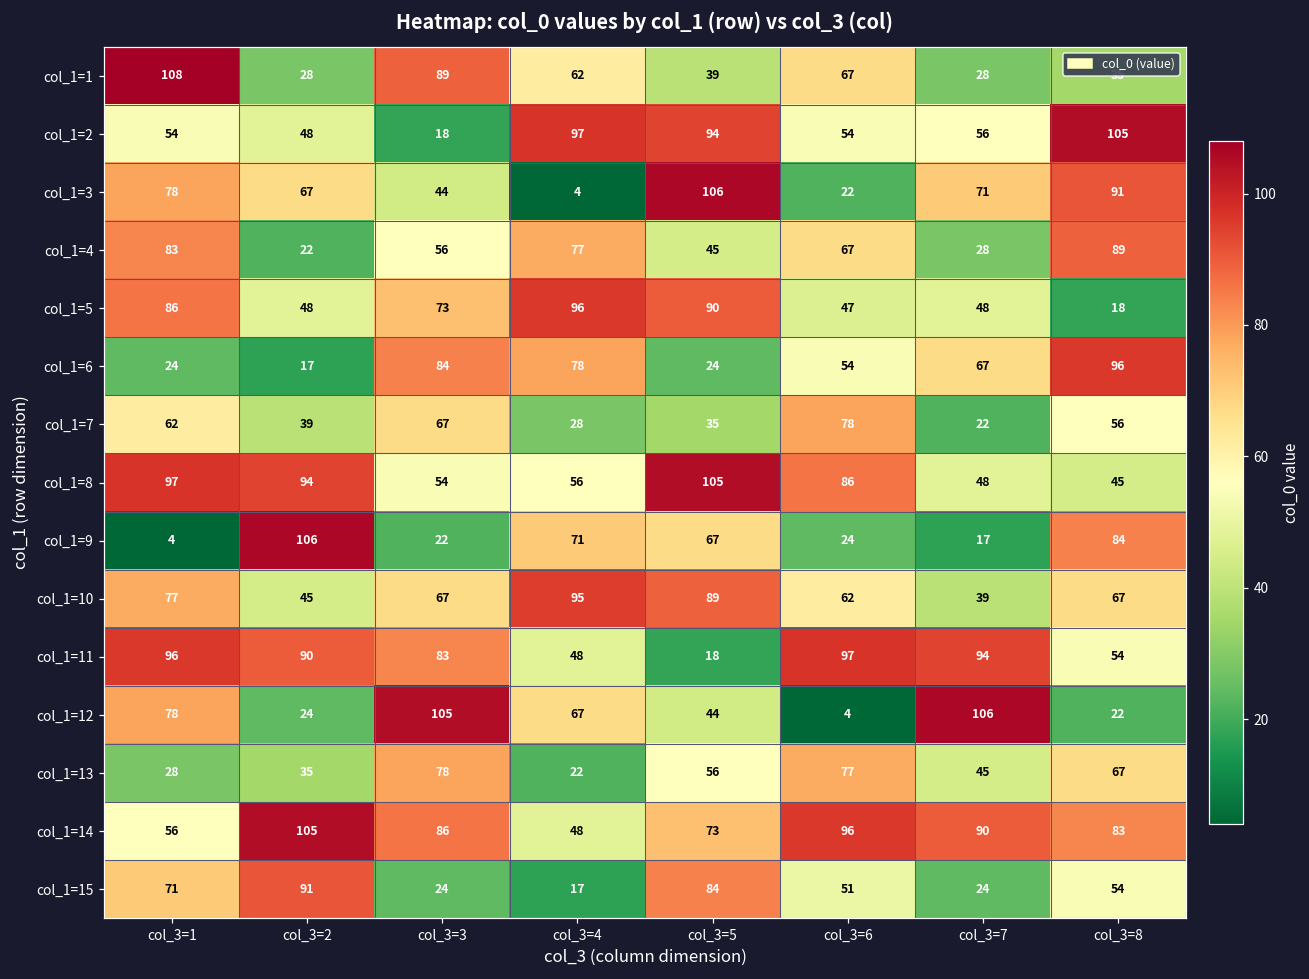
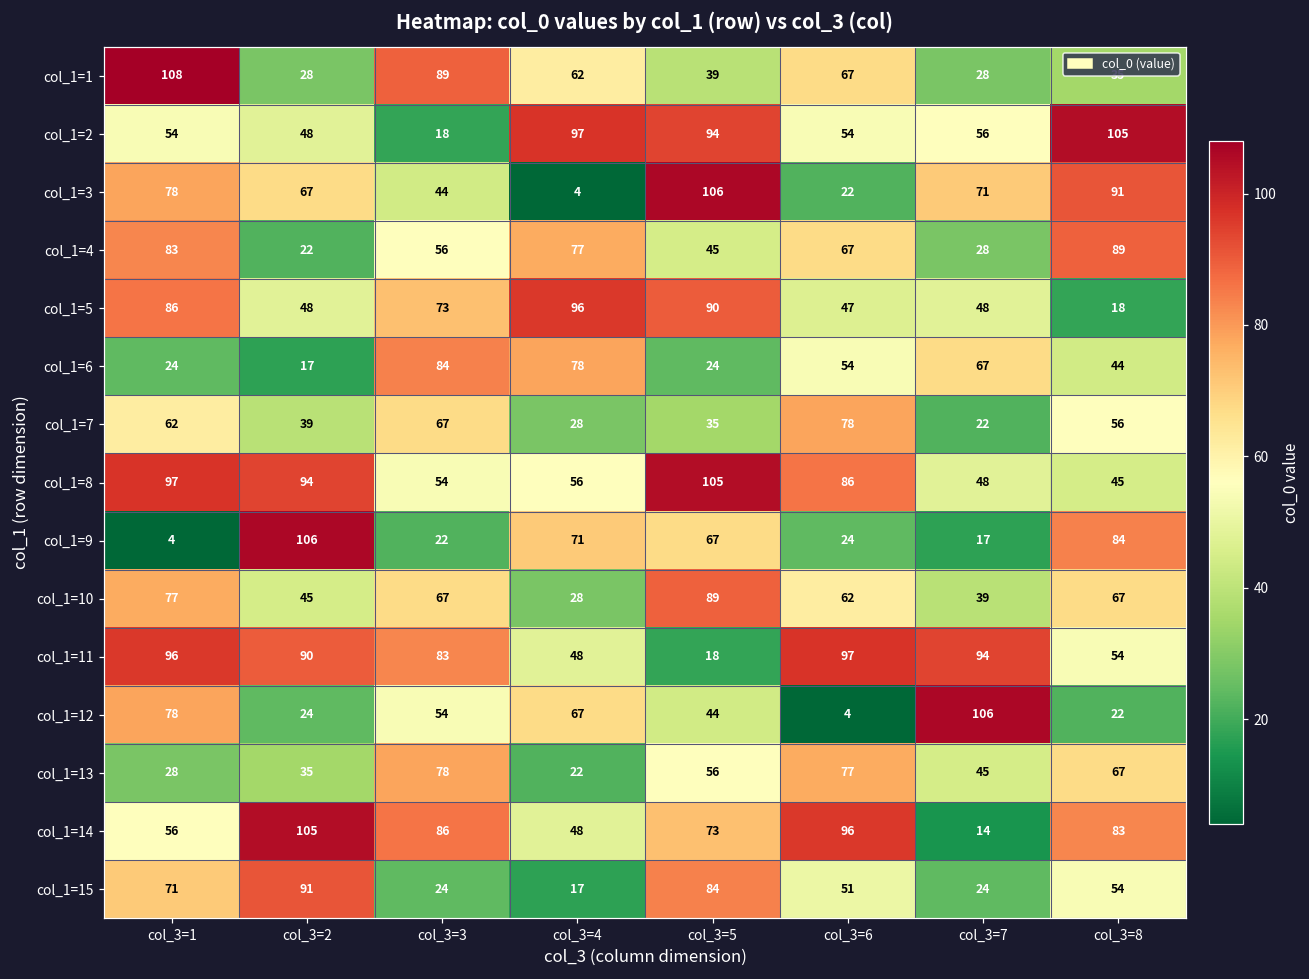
  {
    "col_1=1": {
      "col_3=1": 108,
      "col_3=2": 28,
      "col_3=3": 89,
      "col_3=4": 62,
      "col_3=5": 39,
      "col_3=6": 67,
      "col_3=7": 28
    },
    "col_1=2": {
      "col_3=1": 54,
      "col_3=2": 48,
      "col_3=3": 18,
      "col_3=4": 97,
      "col_3=5": 94,
      "col_3=6": 54,
      "col_3=7": 56,
      "col_3=8": 105
    },
    "col_1=3": {
      "col_3=1": 78,
      "col_3=2": 67,
      "col_3=3": 44,
      "col_3=4": 4,
      "col_3=5": 106,
      "col_3=6": 22,
      "col_3=7": 71,
      "col_3=8": 91
    },
    "col_1=4": {
      "col_3=1": 83,
      "col_3=2": 22,
      "col_3=3": 56,
      "col_3=4": 77,
      "col_3=5": 45,
      "col_3=6": 67,
      "col_3=7": 28,
      "col_3=8": 89
    },
    "col_1=5": {
      "col_3=1": 86,
      "col_3=2": 48,
      "col_3=3": 73,
      "col_3=4": 96,
      "col_3=5": 90,
      "col_3=6": 47,
      "col_3=7": 48,
      "col_3=8": 18
    },
    "col_1=6": {
      "col_3=1": 24,
      "col_3=2": 17,
      "col_3=3": 84,
      "col_3=4": 78,
      "col_3=5": 24,
      "col_3=6": 54,
      "col_3=7": 67,
-     "col_3=8": 96
+     "col_3=8": 44
    },
    "col_1=7": {
      "col_3=1": 62,
      "col_3=2": 39,
      "col_3=3": 67,
      "col_3=4": 28,
      "col_3=5": 35,
      "col_3=6": 78,
      "col_3=7": 22,
      "col_3=8": 56
    },
    "col_1=8": {
      "col_3=1": 97,
      "col_3=2": 94,
      "col_3=3": 54,
      "col_3=4": 56,
      "col_3=5": 105,
      "col_3=6": 86,
      "col_3=7": 48,
      "col_3=8": 45
    },
    "col_1=9": {
      "col_3=1": 4,
      "col_3=2": 106,
      "col_3=3": 22,
      "col_3=4": 71,
      "col_3=5": 67,
      "col_3=6": 24,
      "col_3=7": 17,
      "col_3=8": 84
    },
    "col_1=10": {
      "col_3=1": 77,
      "col_3=2": 45,
      "col_3=3": 67,
-     "col_3=4": 95,
+     "col_3=4": 28,
      "col_3=5": 89,
      "col_3=6": 62,
      "col_3=7": 39,
      "col_3=8": 67
    },
    "col_1=11": {
      "col_3=1": 96,
      "col_3=2": 90,
      "col_3=3": 83,
      "col_3=4": 48,
      "col_3=5": 18,
      "col_3=6": 97,
      "col_3=7": 94,
      "col_3=8": 54
    },
    "col_1=12": {
      "col_3=1": 78,
      "col_3=2": 24,
-     "col_3=3": 105,
+     "col_3=3": 54,
      "col_3=4": 67,
      "col_3=5": 44,
      "col_3=6": 4,
      "col_3=7": 106,
      "col_3=8": 22
    },
    "col_1=13": {
      "col_3=1": 28,
      "col_3=2": 35,
      "col_3=3": 78,
      "col_3=4": 22,
      "col_3=5": 56,
      "col_3=6": 77,
      "col_3=7": 45,
      "col_3=8": 67
    },
    "col_1=14": {
      "col_3=1": 56,
      "col_3=2": 105,
      "col_3=3": 86,
      "col_3=4": 48,
      "col_3=5": 73,
      "col_3=6": 96,
-     "col_3=7": 90,
+     "col_3=7": 14,
      "col_3=8": 83
    },
    "col_1=15": {
      "col_3=1": 71,
      "col_3=2": 91,
      "col_3=3": 24,
      "col_3=4": 17,
      "col_3=5": 84,
      "col_3=6": 51,
      "col_3=7": 24,
      "col_3=8": 54
    }
  }
